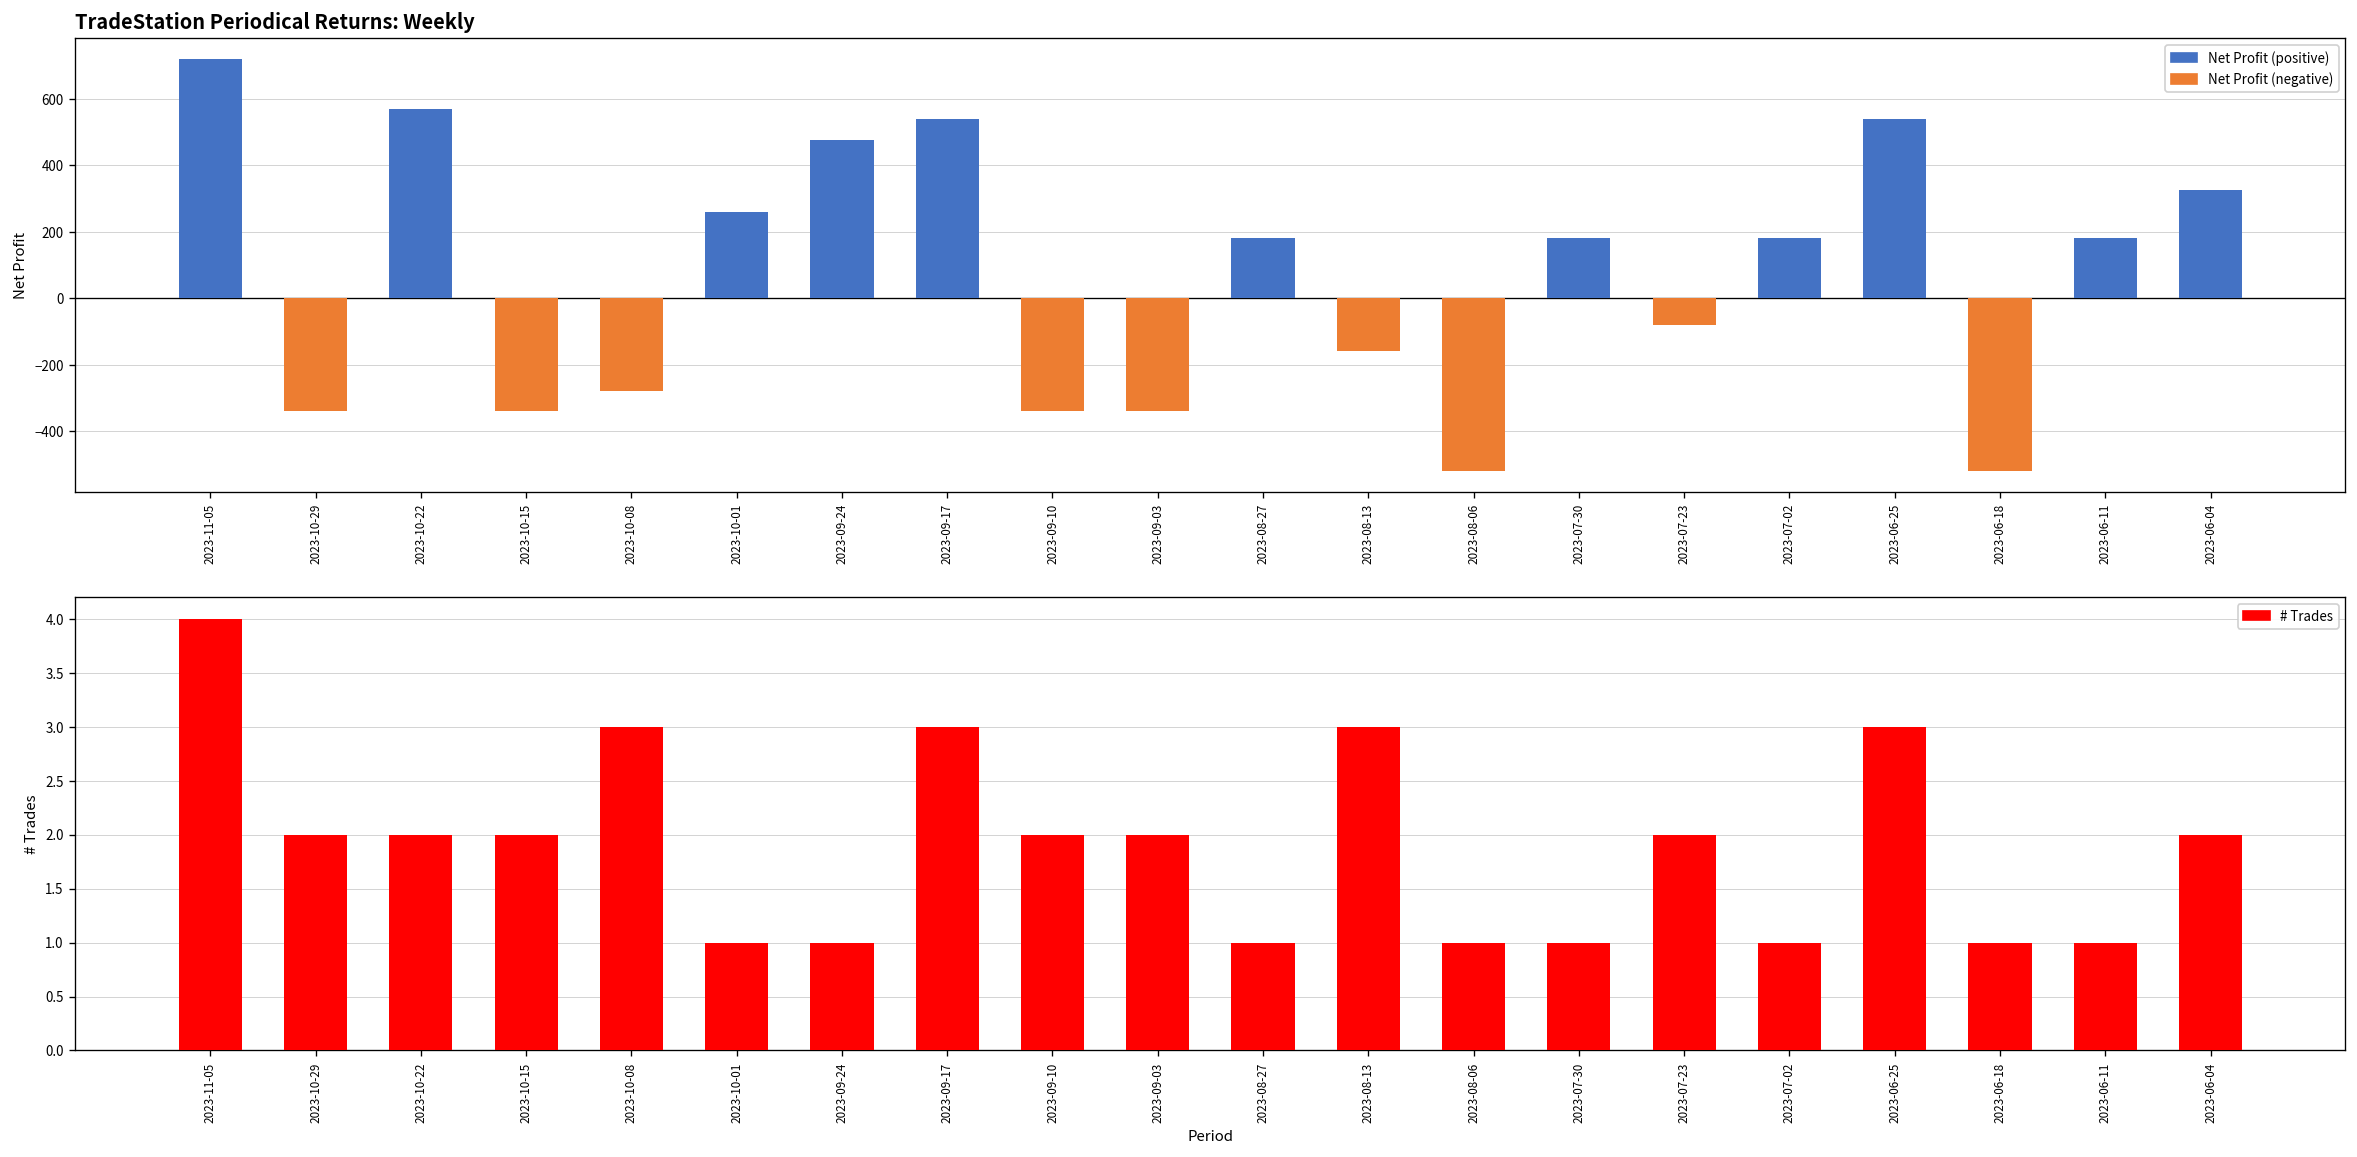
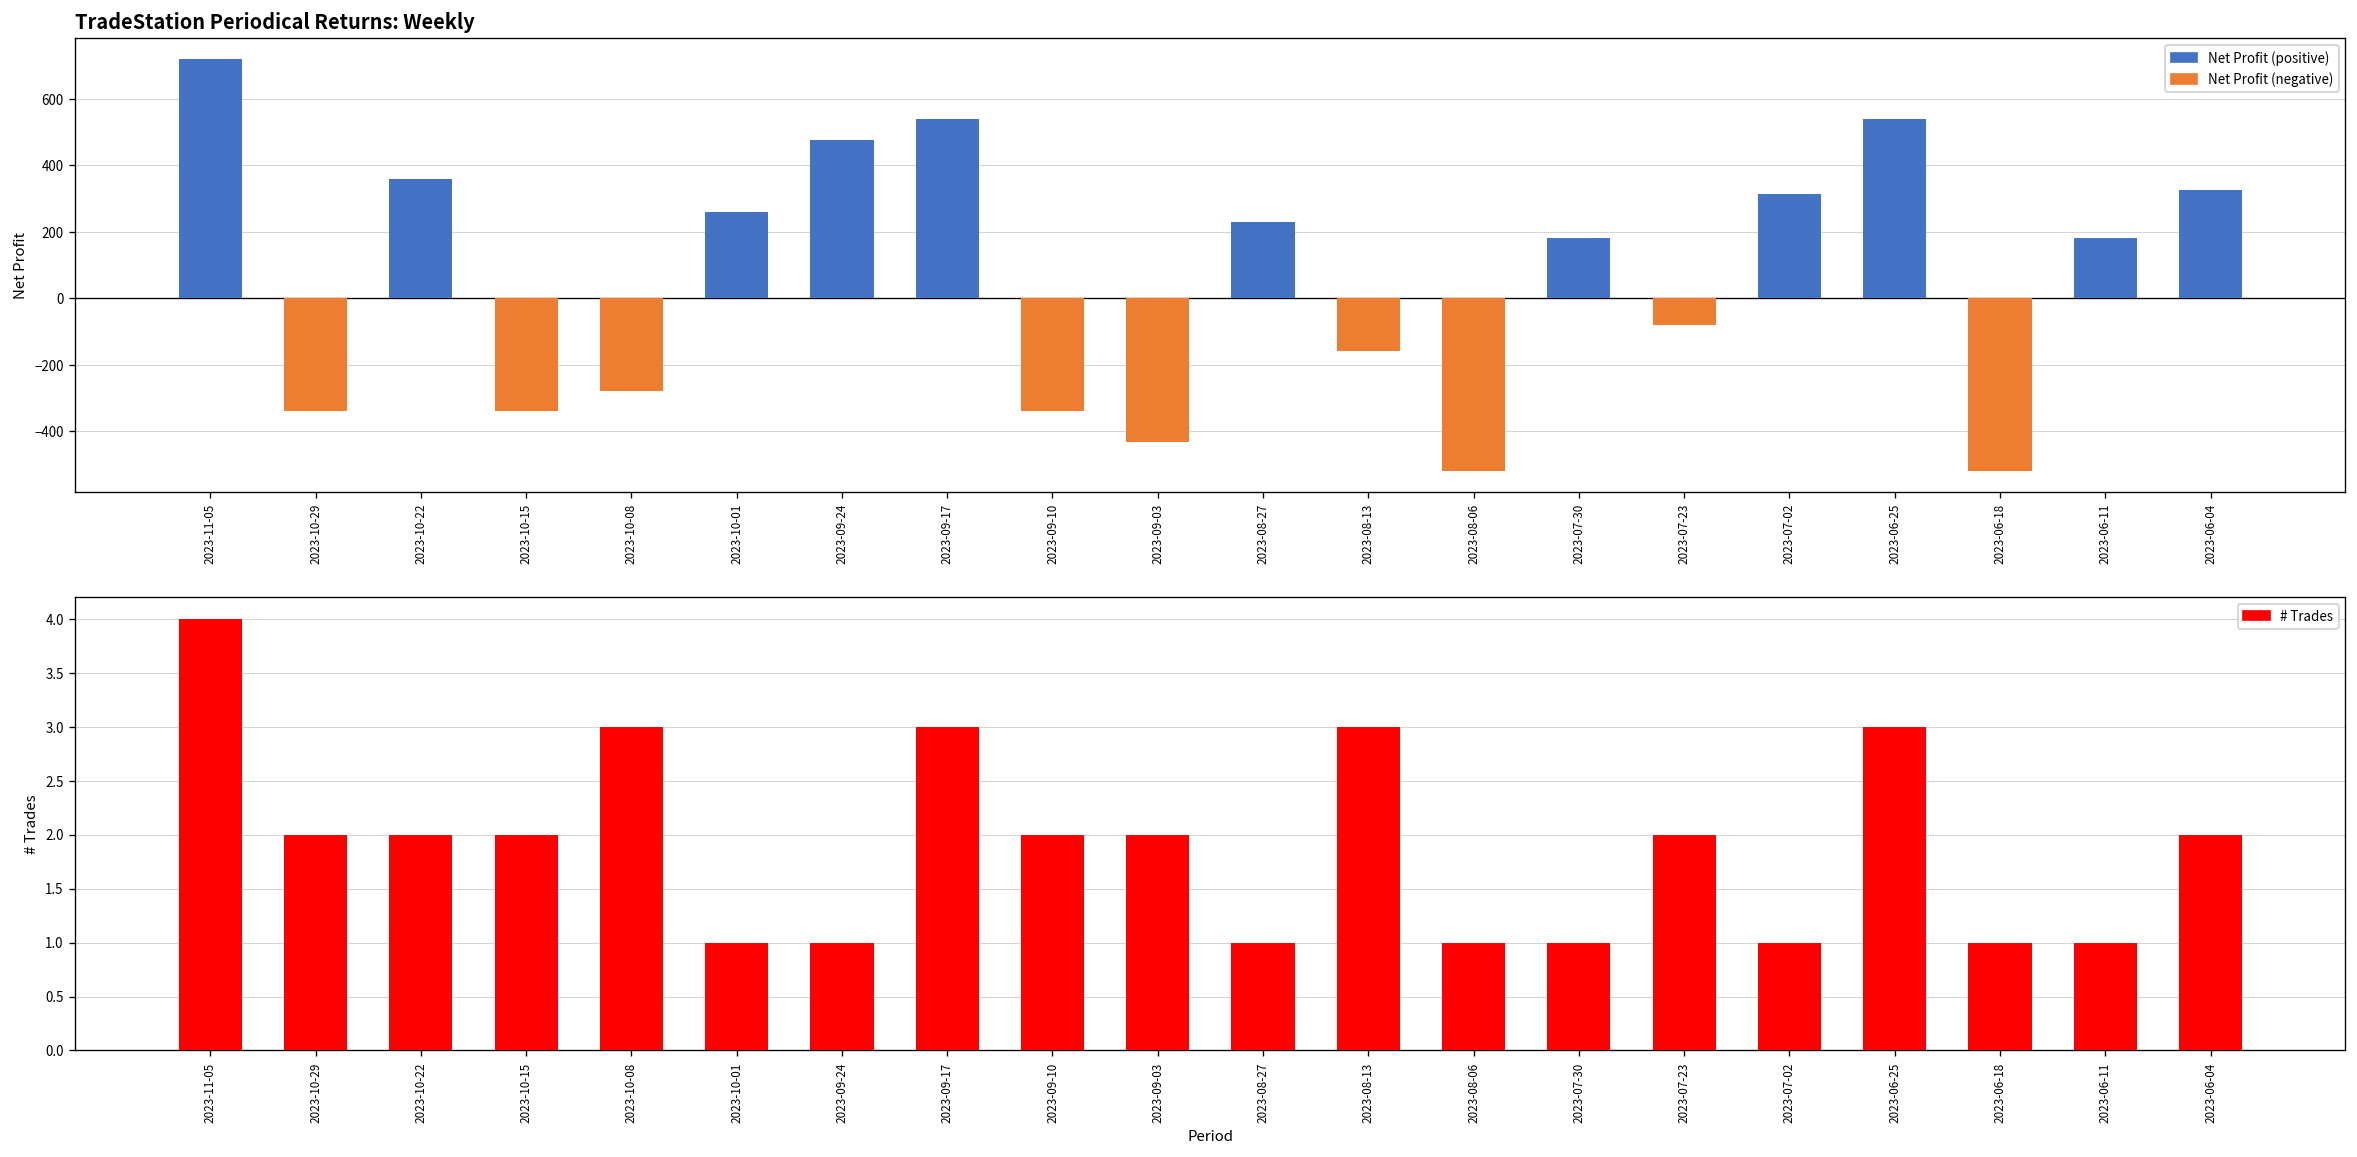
  {
    "TradeStation Periodical Returns: Weekly": {
      "2023-11-05": 720,
      "2023-10-29": -340,
-     "2023-10-22": 570,
+     "2023-10-22": 360,
      "2023-10-15": -340,
      "2023-10-08": -280,
      "2023-10-01": 260,
      "2023-09-24": 480,
      "2023-09-17": 540,
      "2023-09-10": -340,
-     "2023-09-03": -340,
-     "2023-08-27": 180,
+     "2023-09-03": -430,
+     "2023-08-27": 230,
      "2023-08-13": -160,
      "2023-08-06": -520,
      "2023-07-30": 180,
      "2023-07-23": -80,
-     "2023-07-02": 180,
+     "2023-07-02": 310,
      "2023-06-25": 540,
      "2023-06-18": -520,
      "2023-06-11": 180,
      "2023-06-04": 330
    }
  }
